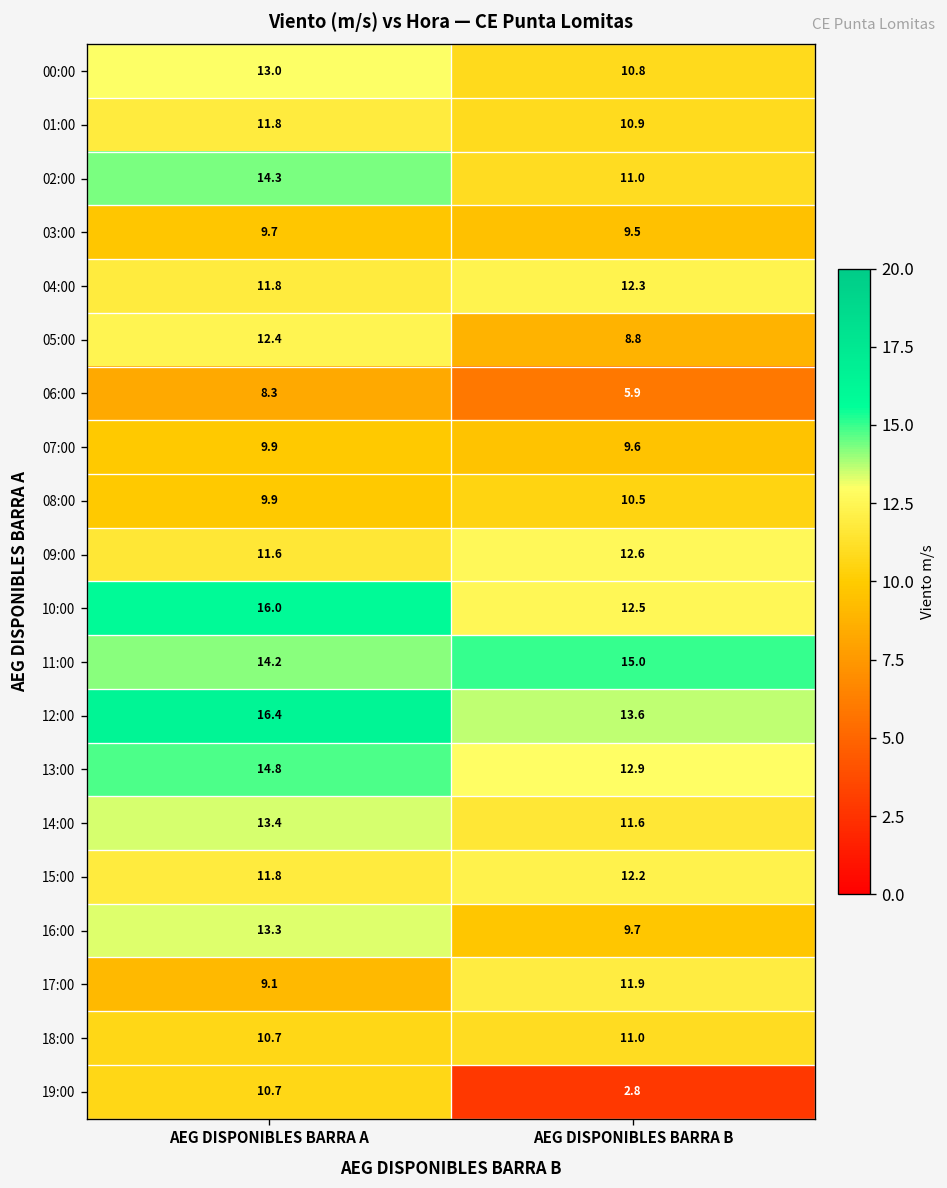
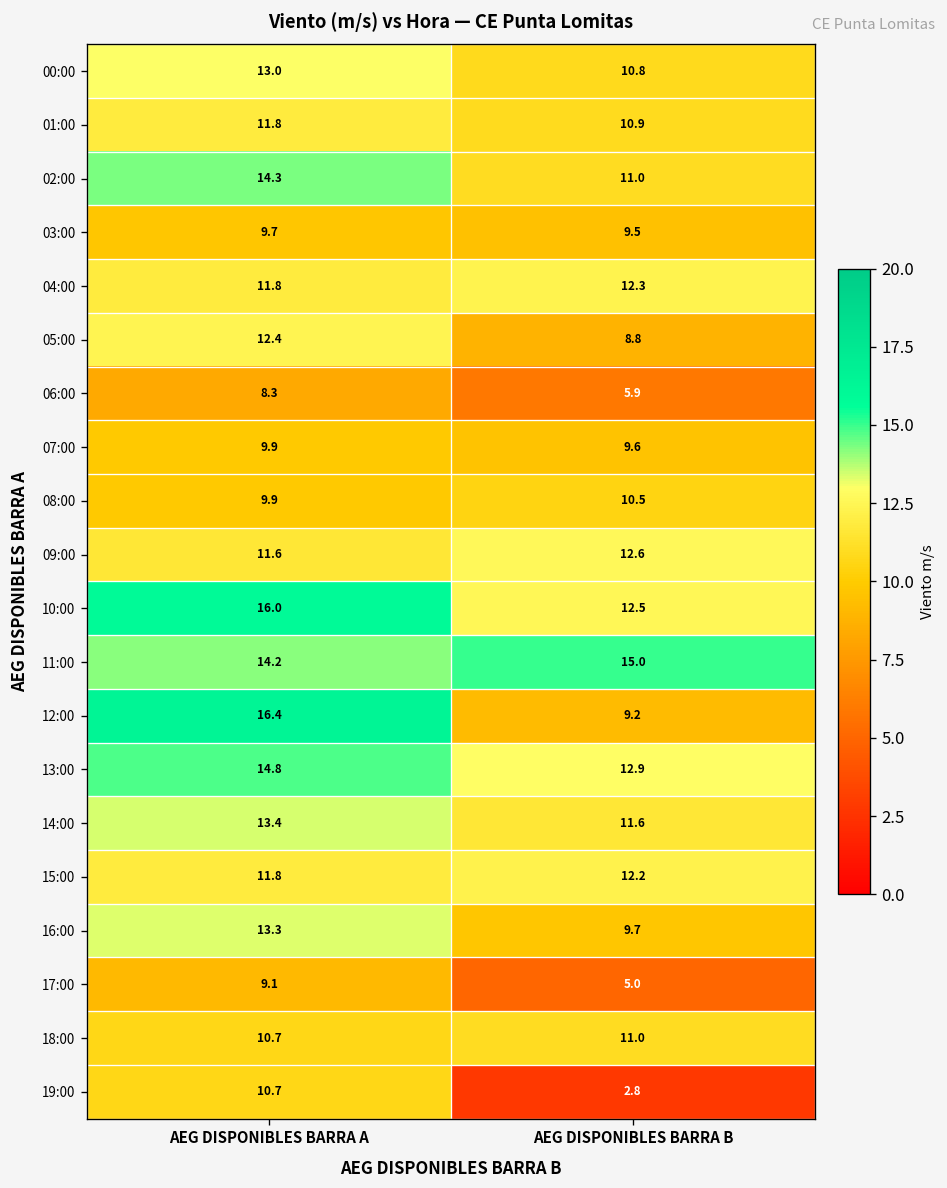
  {
    "00:00": {
      "AEG DISPONIBLES BARRA A": 13.0,
      "AEG DISPONIBLES BARRA B": 10.8
    },
    "01:00": {
      "AEG DISPONIBLES BARRA A": 11.8,
      "AEG DISPONIBLES BARRA B": 10.9
    },
    "02:00": {
      "AEG DISPONIBLES BARRA A": 14.3,
      "AEG DISPONIBLES BARRA B": 11.0
    },
    "03:00": {
      "AEG DISPONIBLES BARRA A": 9.7,
      "AEG DISPONIBLES BARRA B": 9.5
    },
    "04:00": {
      "AEG DISPONIBLES BARRA A": 11.8,
      "AEG DISPONIBLES BARRA B": 12.3
    },
    "05:00": {
      "AEG DISPONIBLES BARRA A": 12.4,
      "AEG DISPONIBLES BARRA B": 8.8
    },
    "06:00": {
      "AEG DISPONIBLES BARRA A": 8.3,
      "AEG DISPONIBLES BARRA B": 5.9
    },
    "07:00": {
      "AEG DISPONIBLES BARRA A": 9.9,
      "AEG DISPONIBLES BARRA B": 9.6
    },
    "08:00": {
      "AEG DISPONIBLES BARRA A": 9.9,
      "AEG DISPONIBLES BARRA B": 10.5
    },
    "09:00": {
      "AEG DISPONIBLES BARRA A": 11.6,
      "AEG DISPONIBLES BARRA B": 12.6
    },
    "10:00": {
      "AEG DISPONIBLES BARRA A": 16.0,
      "AEG DISPONIBLES BARRA B": 12.5
    },
    "11:00": {
      "AEG DISPONIBLES BARRA A": 14.2,
      "AEG DISPONIBLES BARRA B": 15.0
    },
    "12:00": {
      "AEG DISPONIBLES BARRA A": 16.4,
-     "AEG DISPONIBLES BARRA B": 13.6
+     "AEG DISPONIBLES BARRA B": 9.2
    },
    "13:00": {
      "AEG DISPONIBLES BARRA A": 14.8,
      "AEG DISPONIBLES BARRA B": 12.9
    },
    "14:00": {
      "AEG DISPONIBLES BARRA A": 13.4,
      "AEG DISPONIBLES BARRA B": 11.6
    },
    "15:00": {
      "AEG DISPONIBLES BARRA A": 11.8,
      "AEG DISPONIBLES BARRA B": 12.2
    },
    "16:00": {
      "AEG DISPONIBLES BARRA A": 13.3,
      "AEG DISPONIBLES BARRA B": 9.7
    },
    "17:00": {
      "AEG DISPONIBLES BARRA A": 9.1,
-     "AEG DISPONIBLES BARRA B": 11.9
+     "AEG DISPONIBLES BARRA B": 5.0
    },
    "18:00": {
      "AEG DISPONIBLES BARRA A": 10.7,
      "AEG DISPONIBLES BARRA B": 11.0
    },
    "19:00": {
      "AEG DISPONIBLES BARRA A": 10.7,
      "AEG DISPONIBLES BARRA B": 2.8
    }
  }
